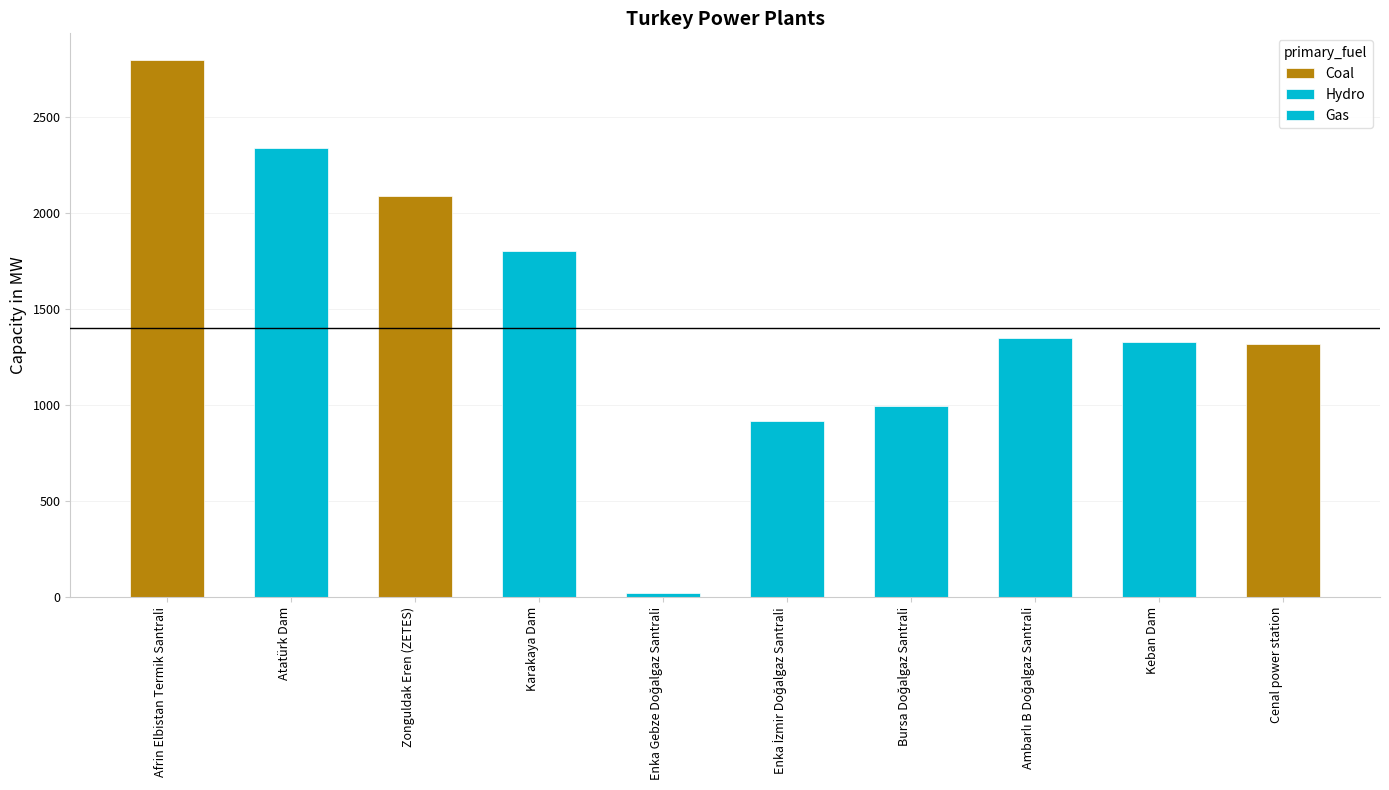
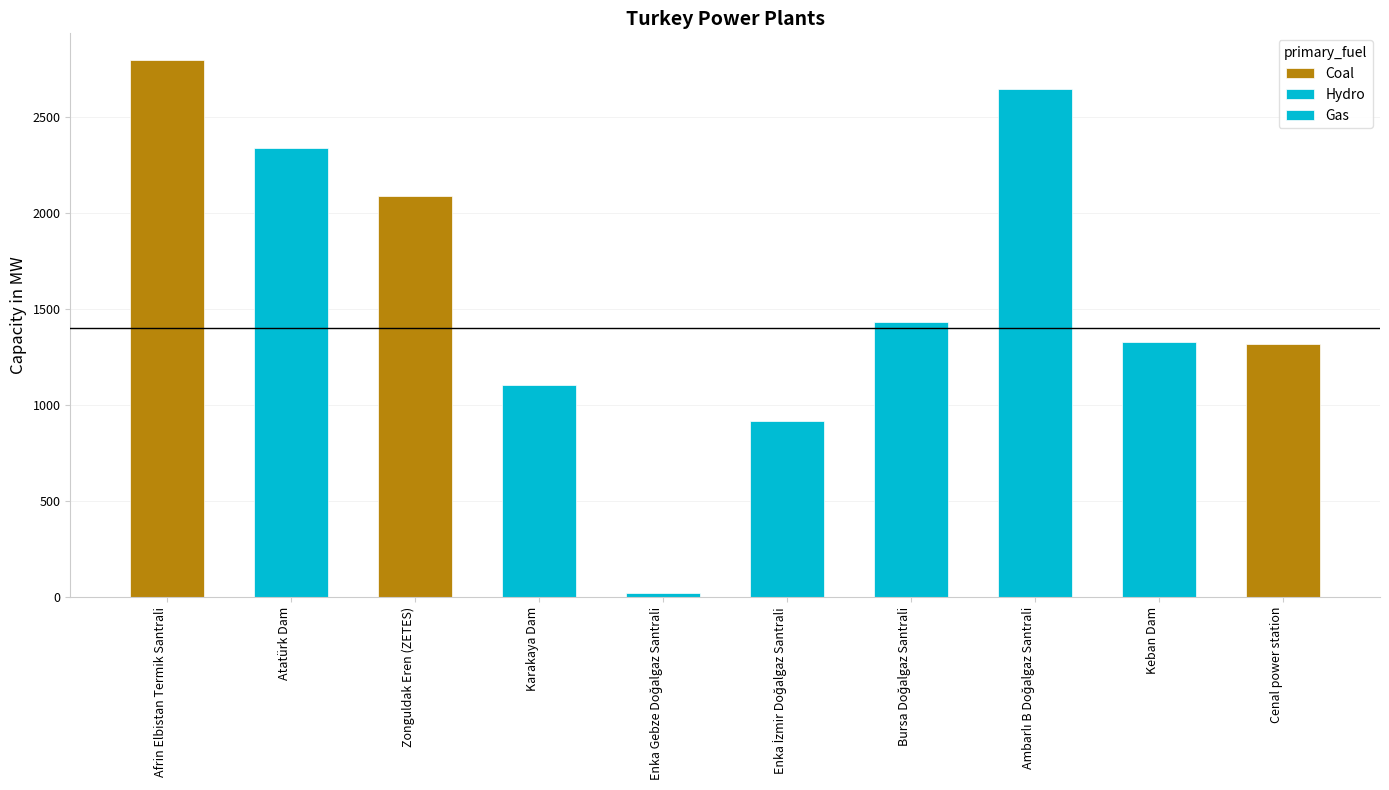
  {
    "Afrin Elbistan Termik Santrali": 2800,
    "Atatürk Dam": 2340,
    "Zonguldak Eren (ZETES)": 2090,
-   "Karakaya Dam": 1800,
+   "Karakaya Dam": 1100,
    "Enka Gebze Doğalgaz Santrali": 20,
    "Enka İzmir Doğalgaz Santrali": 920,
-   "Bursa Doğalgaz Santrali": 1000,
-   "Ambarlı B Doğalgaz Santrali": 1350,
+   "Bursa Doğalgaz Santrali": 1430,
+   "Ambarlı B Doğalgaz Santrali": 2640,
    "Keban Dam": 1330,
    "Cenal power station": 1320
  }
